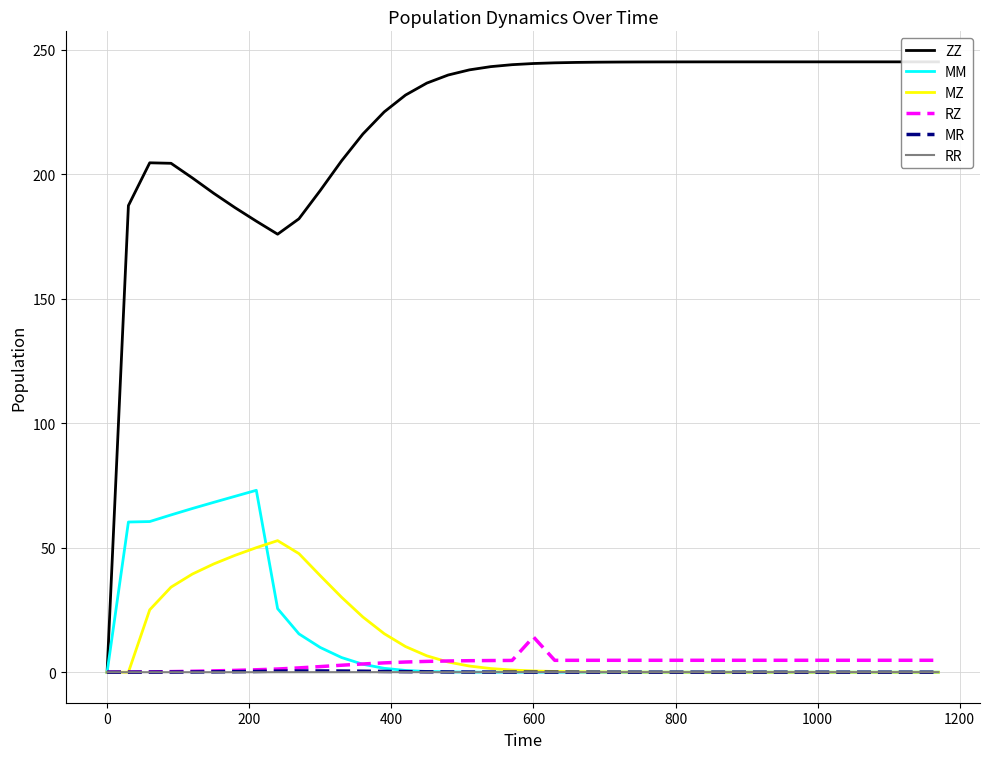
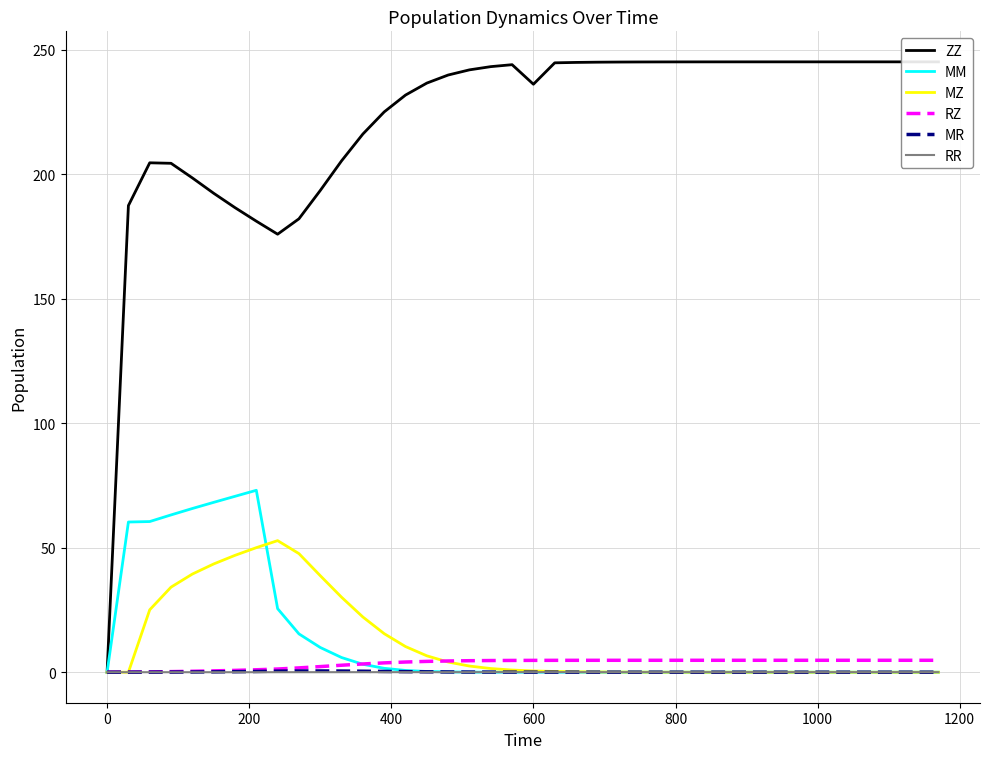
  {
    "ZZ": {
-     "600": 245
+     "600": 236
    },
    "RZ": {
-     "600": 14
+     "600": 5
    }
  }
